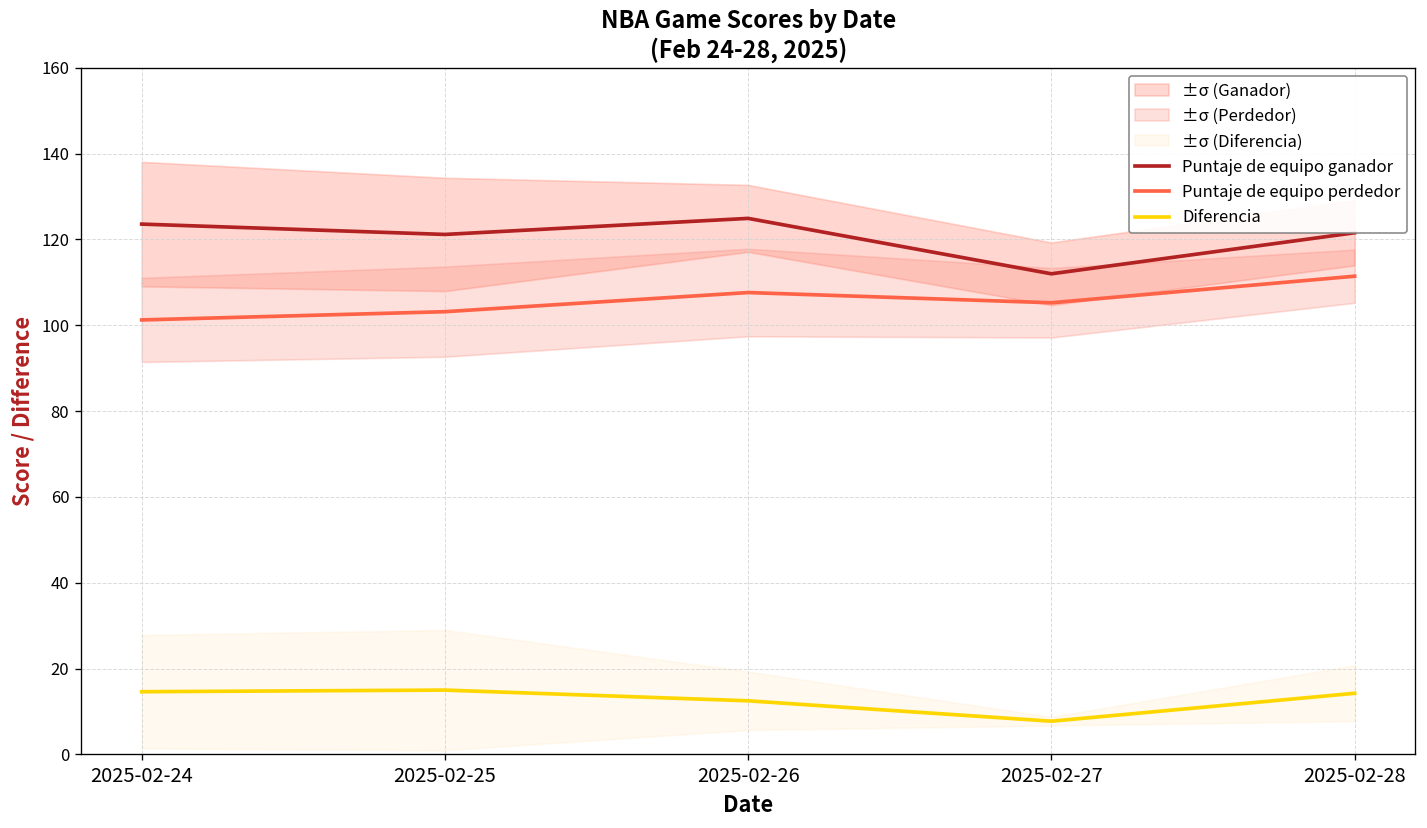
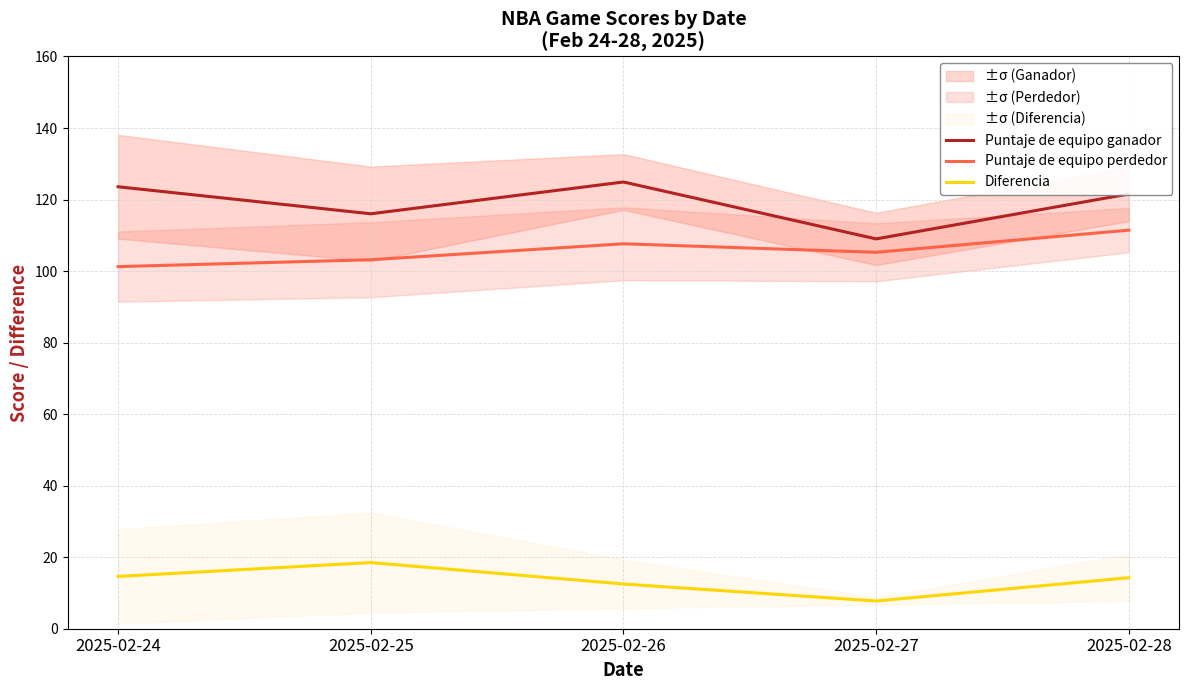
  {
    "Puntaje de equipo ganador": {
      "2025-02-24": 124,
-     "2025-02-25": 121,
+     "2025-02-25": 116,
      "2025-02-26": 125,
-     "2025-02-27": 112
+     "2025-02-27": 109
    },
    "Diferencia": {
      "2025-02-24": 15,
-     "2025-02-25": 15,
+     "2025-02-25": 19,
      "2025-02-26": 13,
      "2025-02-27": 8,
      "2025-02-28": 14
    }
  }
